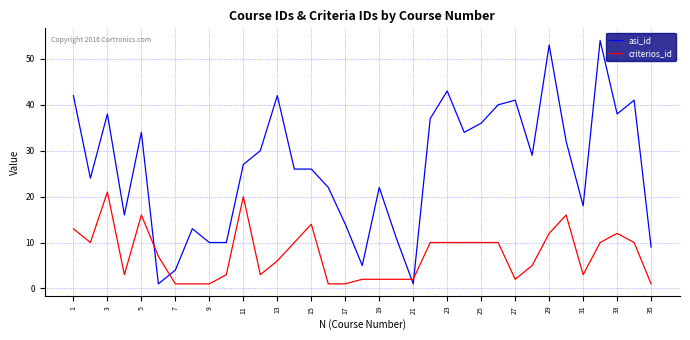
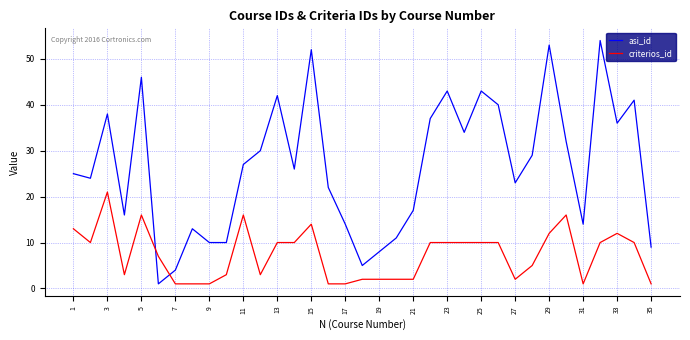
  {
    "asi_id": {
-     "1": 42,
+     "1": 25,
      "3": 38,
-     "5": 34,
+     "5": 46,
      "7": 4,
      "9": 10,
      "11": 27,
      "13": 42,
-     "15": 26,
+     "15": 52,
      "17": 14,
-     "19": 22,
-     "21": 1,
+     "19": 8,
+     "21": 17,
      "23": 43,
-     "25": 36,
-     "27": 41,
+     "25": 43,
+     "27": 23,
      "29": 53,
-     "31": 18,
-     "33": 38,
+     "31": 14,
+     "33": 36,
      "35": 9
    },
    "criterios_id": {
      "1": 13,
      "3": 21,
      "5": 16,
      "7": 1,
      "9": 1,
-     "11": 20,
-     "13": 6,
+     "11": 16,
+     "13": 10,
      "15": 14,
      "17": 1,
      "19": 2,
      "21": 2,
      "23": 10,
      "25": 10,
      "27": 2,
      "29": 12,
-     "31": 3,
+     "31": 1,
      "33": 12,
      "35": 1
    }
  }
